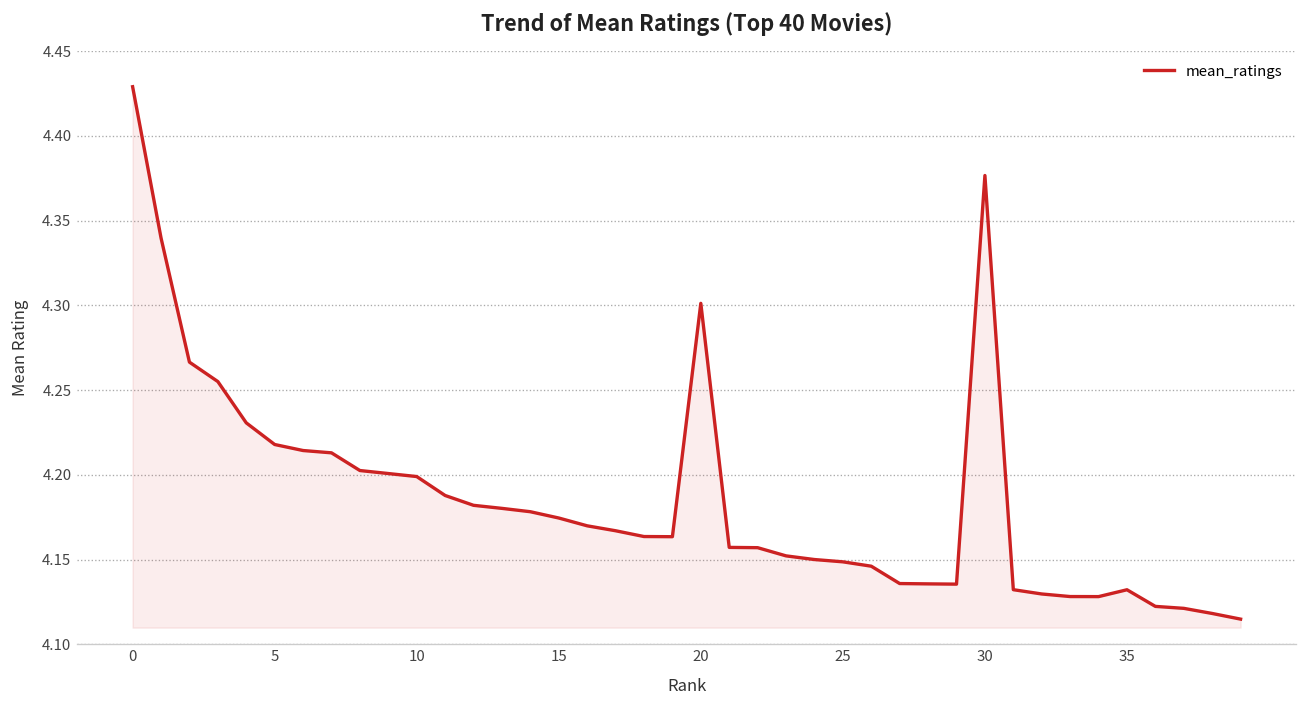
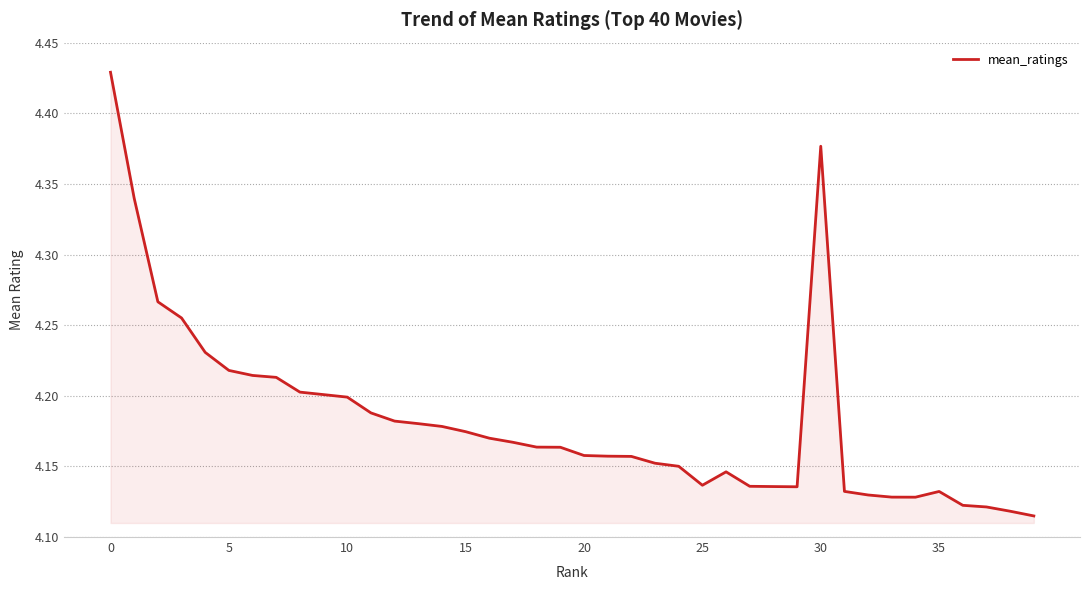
  {
    "0": 4.429,
    "5": 4.218,
    "10": 4.199,
    "15": 4.175,
-   "20": 4.301,
-   "25": 4.149,
+   "20": 4.158,
+   "25": 4.137,
    "30": 4.377,
    "35": 4.132
  }
